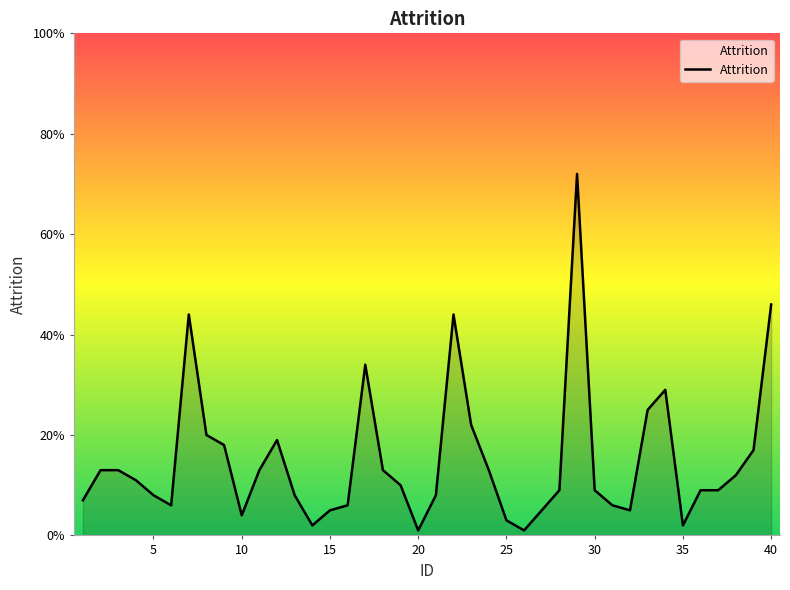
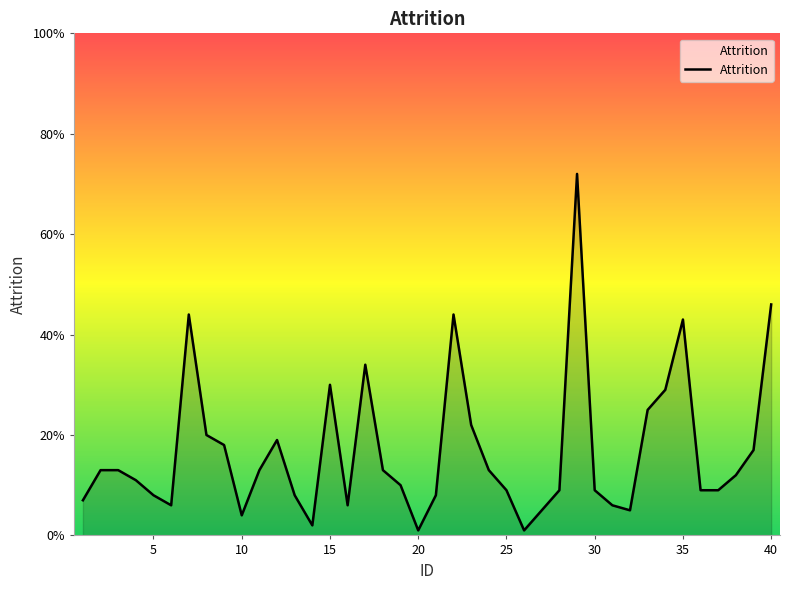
  {
    "5": "8%",
    "10": "4%",
-   "15": "5%",
+   "15": "30%",
    "20": "1%",
-   "25": "3%",
+   "25": "9%",
    "30": "9%",
-   "35": "2%",
+   "35": "43%",
    "40": "46%"
  }
